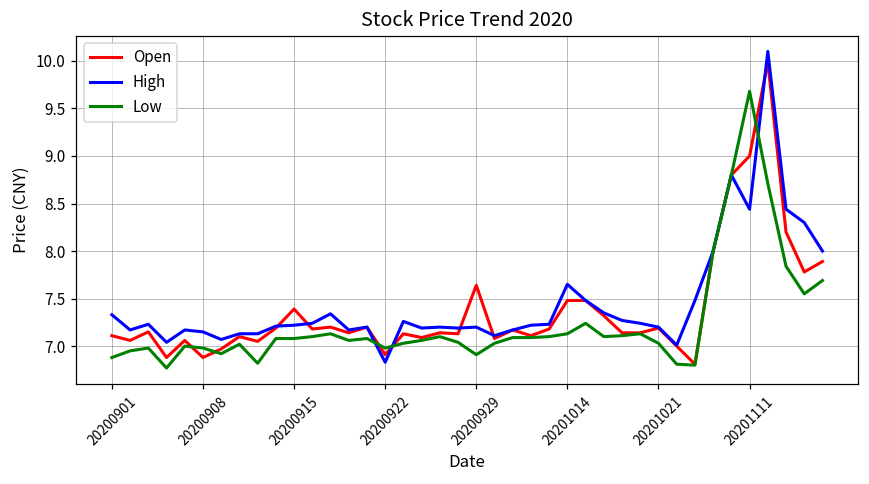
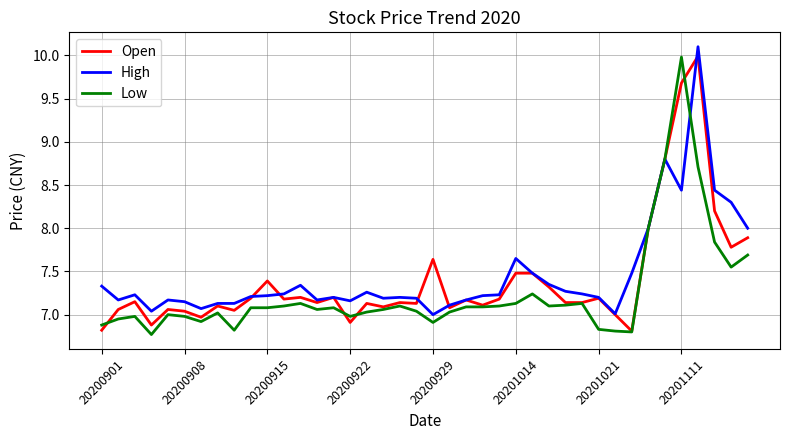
  {
    "Open": {
-     "20200901": 7.1,
-     "20200908": 6.9,
+     "20200901": 6.8,
+     "20200908": 7.0,
      "20200915": 7.4,
      "20200922": 6.9,
      "20200929": 7.6,
      "20201014": 7.5,
-     "20201111": 9.0
+     "20201111": 9.7
    },
    "High": {
      "20200901": 7.3,
      "20200908": 7.2,
      "20200915": 7.2,
-     "20200922": 6.8,
-     "20200929": 7.2,
+     "20200922": 7.2,
+     "20200929": 7.0,
      "20201014": 7.7,
      "20201111": 8.4
    },
    "Low": {
      "20200901": 6.9,
      "20200908": 7.0,
      "20200915": 7.1,
      "20200922": 7.0,
      "20200929": 6.9,
      "20201014": 7.1,
-     "20201021": 7.0,
-     "20201111": 9.7
+     "20201021": 6.8,
+     "20201111": 10.0
    }
  }
